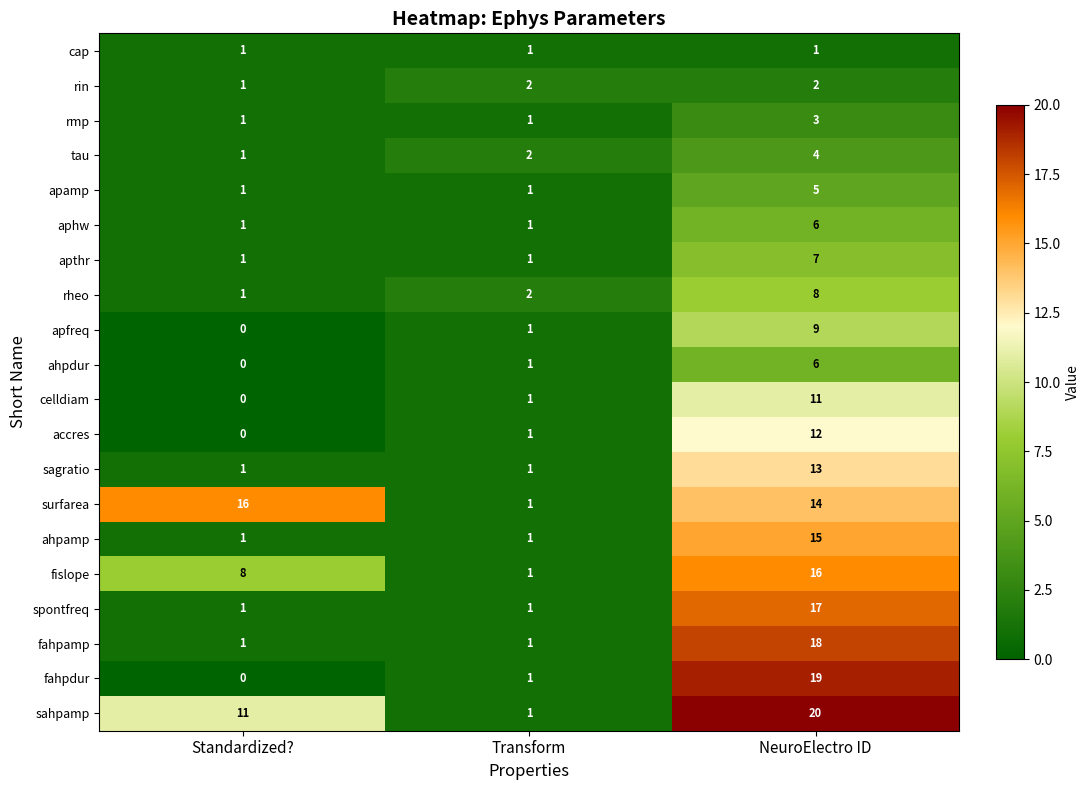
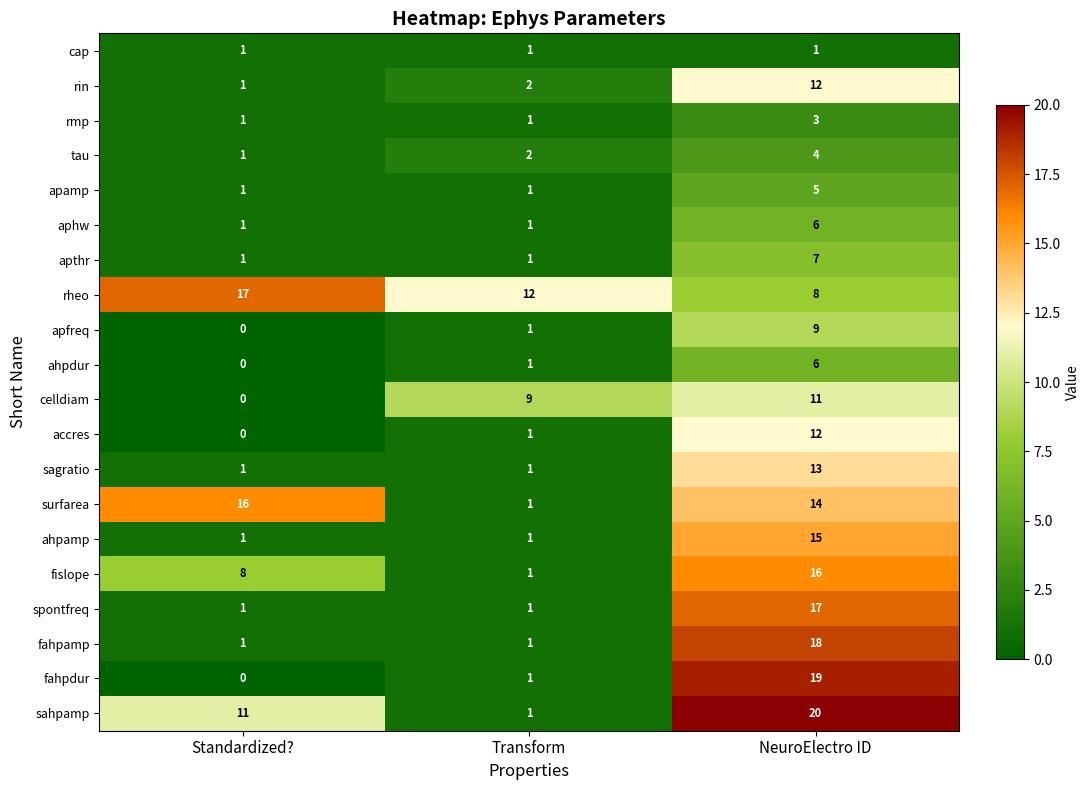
  {
    "cap": {
      "Standardized?": 1,
      "Transform": 1,
      "NeuroElectro ID": 1
    },
    "rin": {
      "Standardized?": 1,
      "Transform": 2,
-     "NeuroElectro ID": 2
+     "NeuroElectro ID": 12
    },
    "rmp": {
      "Standardized?": 1,
      "Transform": 1,
      "NeuroElectro ID": 3
    },
    "tau": {
      "Standardized?": 1,
      "Transform": 2,
      "NeuroElectro ID": 4
    },
    "apamp": {
      "Standardized?": 1,
      "Transform": 1,
      "NeuroElectro ID": 5
    },
    "aphw": {
      "Standardized?": 1,
      "Transform": 1,
      "NeuroElectro ID": 6
    },
    "apthr": {
      "Standardized?": 1,
      "Transform": 1,
      "NeuroElectro ID": 7
    },
    "rheo": {
-     "Standardized?": 1,
-     "Transform": 2,
+     "Standardized?": 17,
+     "Transform": 12,
      "NeuroElectro ID": 8
    },
    "apfreq": {
      "Standardized?": 0,
      "Transform": 1,
      "NeuroElectro ID": 9
    },
    "ahpdur": {
      "Standardized?": 0,
      "Transform": 1,
      "NeuroElectro ID": 6
    },
    "celldiam": {
      "Standardized?": 0,
-     "Transform": 1,
+     "Transform": 9,
      "NeuroElectro ID": 11
    },
    "accres": {
      "Standardized?": 0,
      "Transform": 1,
      "NeuroElectro ID": 12
    },
    "sagratio": {
      "Standardized?": 1,
      "Transform": 1,
      "NeuroElectro ID": 13
    },
    "surfarea": {
      "Standardized?": 16,
      "Transform": 1,
      "NeuroElectro ID": 14
    },
    "ahpamp": {
      "Standardized?": 1,
      "Transform": 1,
      "NeuroElectro ID": 15
    },
    "fislope": {
      "Standardized?": 8,
      "Transform": 1,
      "NeuroElectro ID": 16
    },
    "spontfreq": {
      "Standardized?": 1,
      "Transform": 1,
      "NeuroElectro ID": 17
    },
    "fahpamp": {
      "Standardized?": 1,
      "Transform": 1,
      "NeuroElectro ID": 18
    },
    "fahpdur": {
      "Standardized?": 0,
      "Transform": 1,
      "NeuroElectro ID": 19
    },
    "sahpamp": {
      "Standardized?": 11,
      "Transform": 1,
      "NeuroElectro ID": 20
    }
  }
